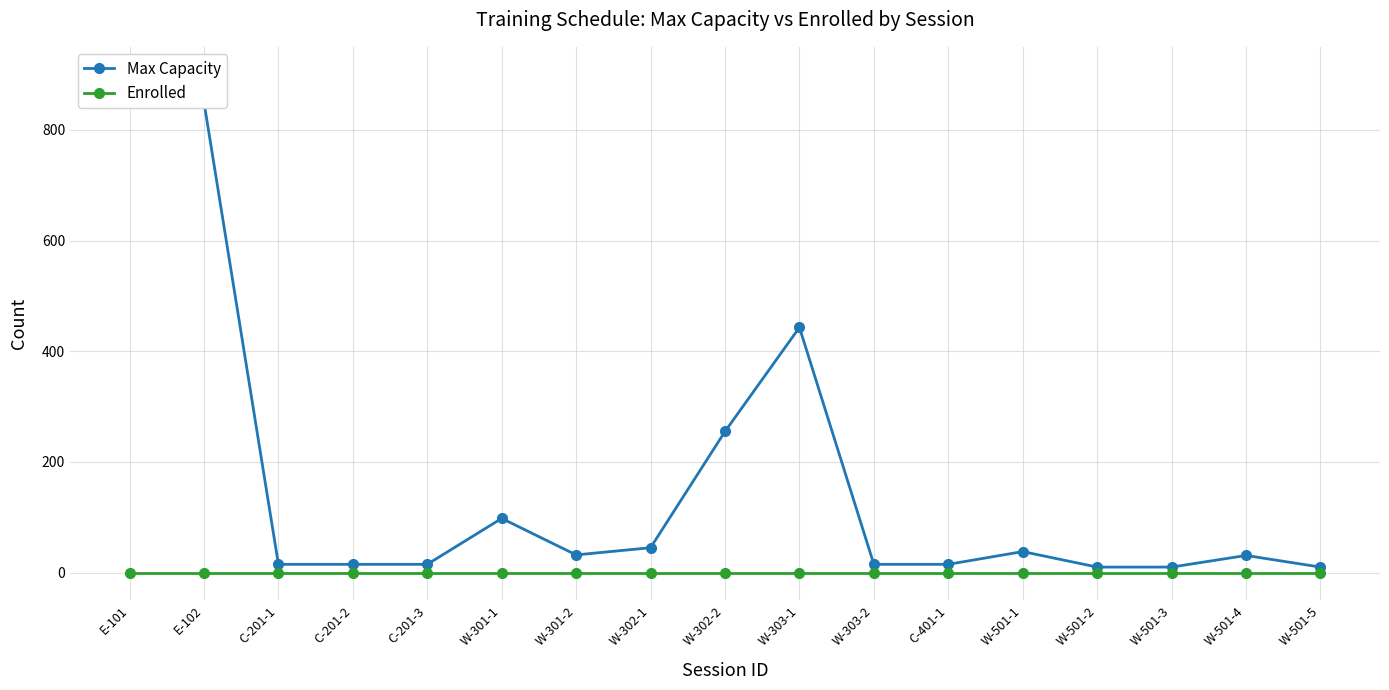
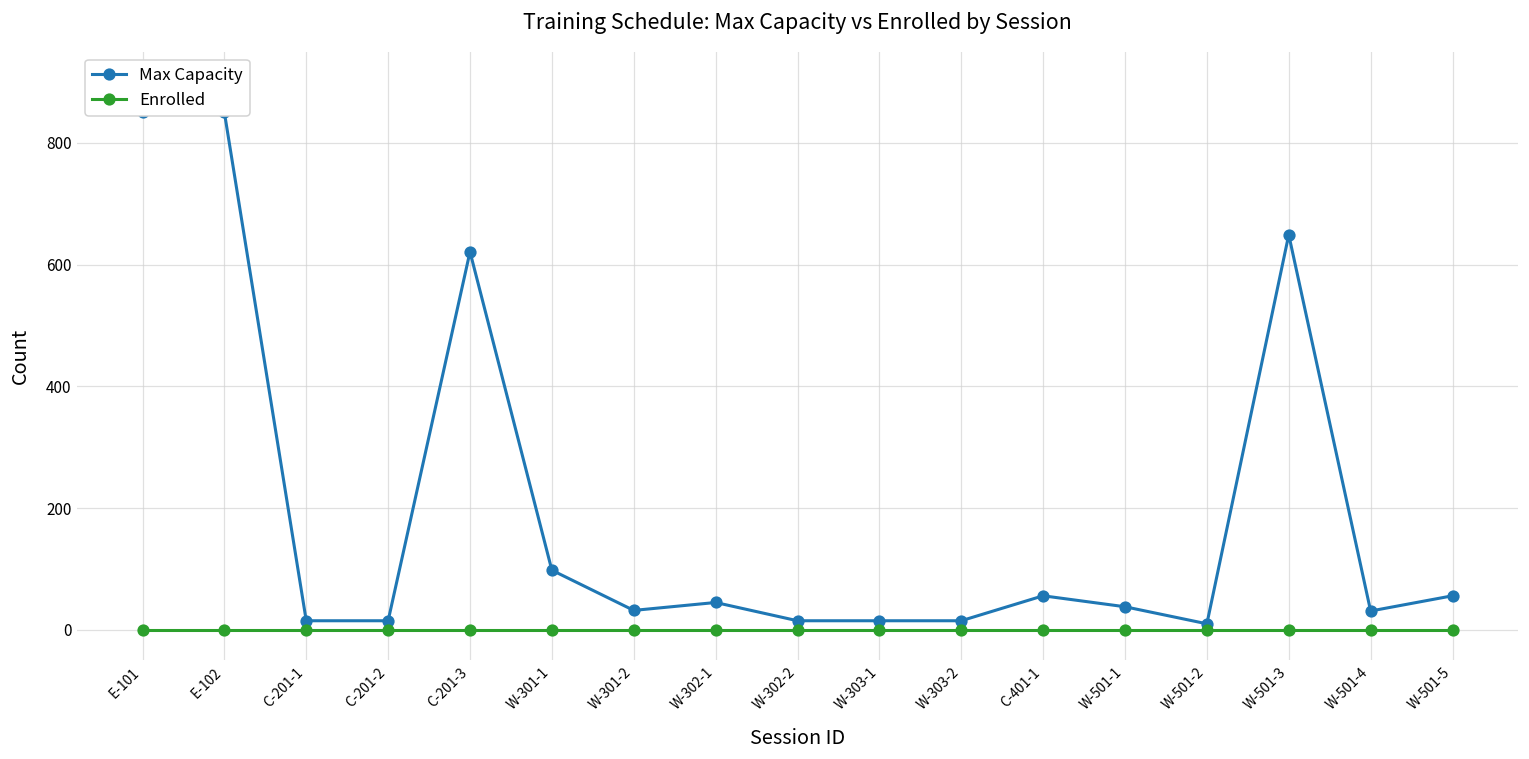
  {
    "Max Capacity": {
      "C-201-1": 20,
      "C-201-2": 20,
-     "C-201-3": 20,
+     "C-201-3": 620,
      "W-301-1": 100,
      "W-301-2": 30,
      "W-302-1": 50,
-     "W-302-2": 260,
-     "W-303-1": 440,
+     "W-302-2": 20,
+     "W-303-1": 20,
      "W-303-2": 20,
-     "C-401-1": 20,
+     "C-401-1": 60,
      "W-501-1": 40,
      "W-501-2": 10,
-     "W-501-3": 10,
+     "W-501-3": 650,
      "W-501-4": 30,
-     "W-501-5": 10
+     "W-501-5": 60
    },
    "Enrolled": {
      "E-101": 0,
      "E-102": 0,
      "C-201-1": 0,
      "C-201-2": 0,
      "C-201-3": 0,
      "W-301-1": 0,
      "W-301-2": 0,
      "W-302-1": 0,
      "W-302-2": 0,
      "W-303-1": 0,
      "W-303-2": 0,
      "C-401-1": 0,
      "W-501-1": 0,
      "W-501-2": 0,
      "W-501-3": 0,
      "W-501-4": 0,
      "W-501-5": 0
    }
  }
